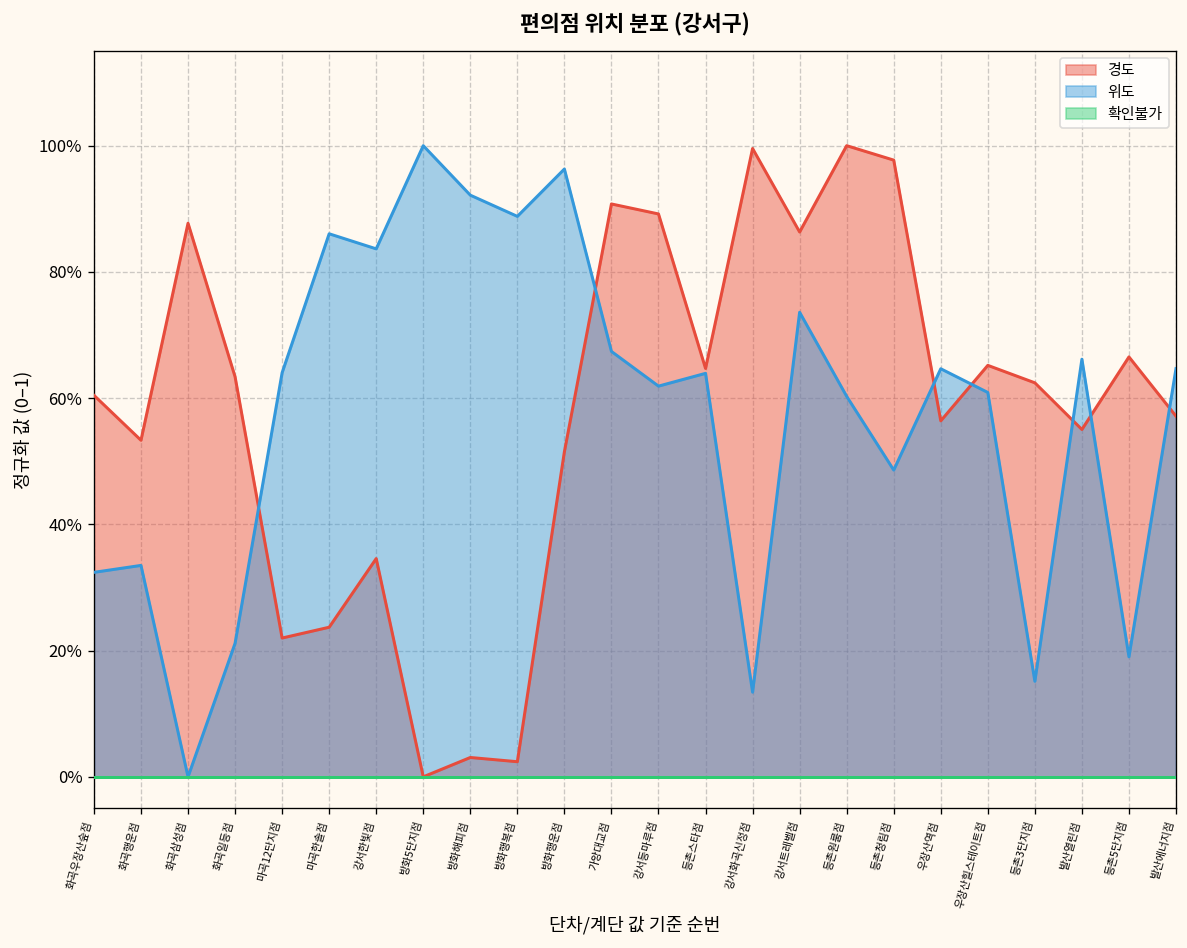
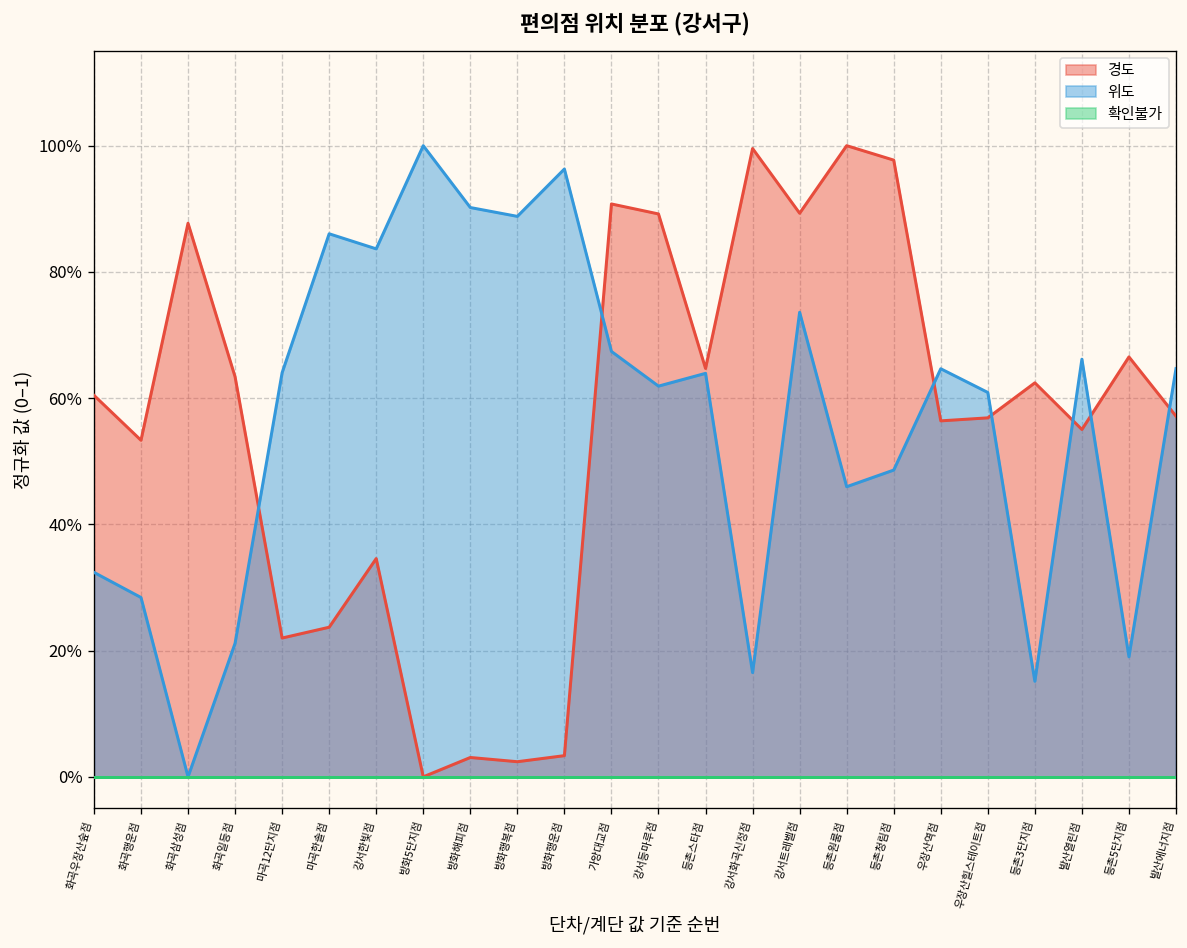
  {
    "경도": {
      "화곡우장산숲점": "60%",
      "화곡행운점": "53%",
      "화곡삼성점": "88%",
      "화곡일등점": "63%",
      "마곡12단지점": "22%",
      "마곡한솔점": "24%",
      "강서한빛점": "35%",
      "방화해피점": "3%",
      "방화행복점": "2%",
-     "방화행운점": "52%",
+     "방화행운점": "3%",
      "가양대교점": "91%",
      "강서등마루점": "89%",
      "등촌스타점": "65%",
      "강서화곡신정점": "100%",
-     "강서트레벨점": "86%",
+     "강서트레벨점": "89%",
      "등촌원룸점": "100%",
      "등촌청림점": "98%",
      "우장산역점": "56%",
-     "우장산힐스테이트점": "65%",
+     "우장산힐스테이트점": "57%",
      "등촌3단지점": "62%",
      "발산열린점": "55%",
      "등촌5단지점": "67%",
      "발산에너지점": "57%"
    },
    "위도": {
      "화곡우장산숲점": "32%",
-     "화곡행운점": "33%",
+     "화곡행운점": "28%",
      "화곡일등점": "21%",
      "마곡12단지점": "64%",
      "마곡한솔점": "86%",
      "강서한빛점": "84%",
      "방화5단지점": "100%",
-     "방화해피점": "92%",
+     "방화해피점": "90%",
      "방화행복점": "89%",
      "방화행운점": "96%",
      "가양대교점": "67%",
      "강서등마루점": "62%",
      "등촌스타점": "64%",
-     "강서화곡신정점": "13%",
+     "강서화곡신정점": "17%",
      "강서트레벨점": "74%",
-     "등촌원룸점": "60%",
+     "등촌원룸점": "46%",
      "등촌청림점": "49%",
      "우장산역점": "65%",
      "우장산힐스테이트점": "61%",
      "등촌3단지점": "15%",
      "발산열린점": "66%",
      "등촌5단지점": "19%",
      "발산에너지점": "65%"
    },
    "확인불가": {
      "화곡우장산숲점": "0%",
      "화곡행운점": "0%",
      "화곡일등점": "0%",
      "마곡12단지점": "0%",
      "마곡한솔점": "0%",
      "강서한빛점": "0%",
      "방화해피점": "0%",
      "방화행복점": "0%",
      "방화행운점": "0%",
      "가양대교점": "0%",
      "강서등마루점": "0%",
      "등촌스타점": "0%",
      "강서화곡신정점": "0%",
      "강서트레벨점": "0%",
      "등촌원룸점": "0%",
      "등촌청림점": "0%",
      "우장산역점": "0%",
      "우장산힐스테이트점": "0%",
      "등촌3단지점": "0%",
      "발산열린점": "0%",
      "등촌5단지점": "0%",
      "발산에너지점": "0%"
    }
  }
